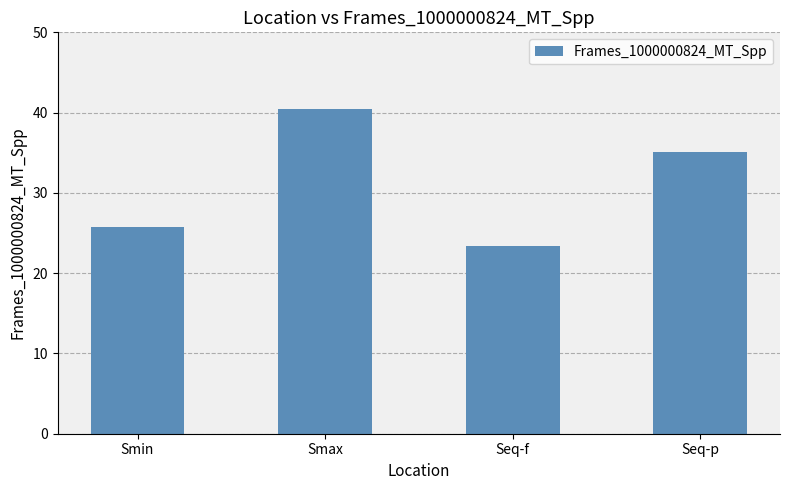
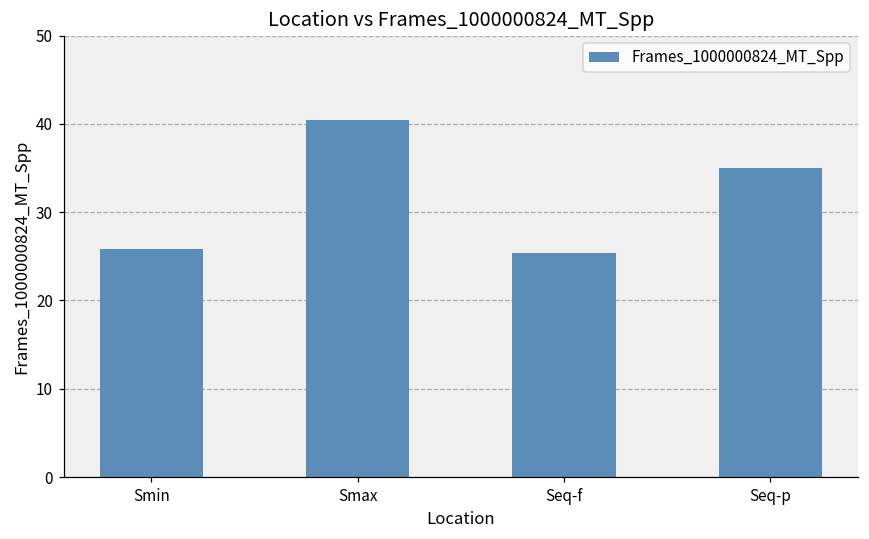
  {
    "Smin": 26,
    "Smax": 40,
-   "Seq-f": 23,
+   "Seq-f": 25,
    "Seq-p": 35
  }
